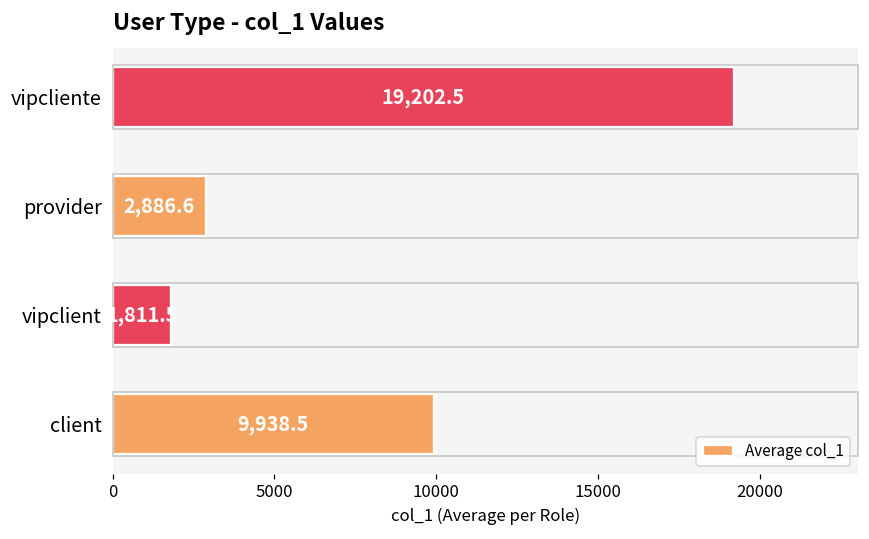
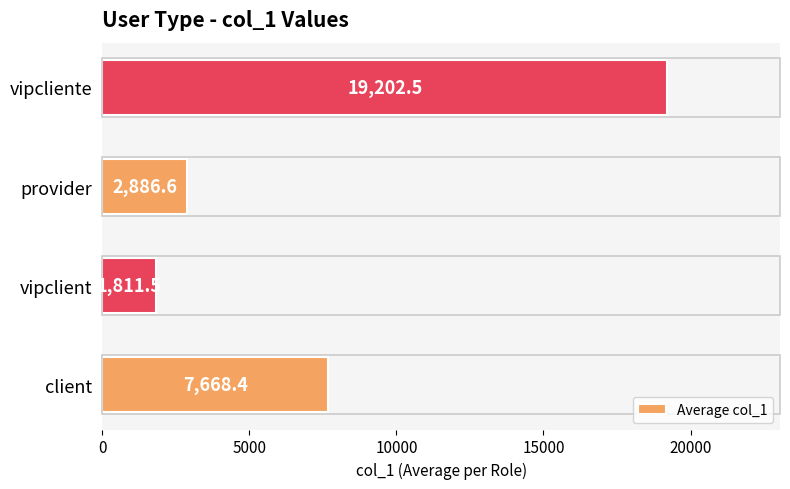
  {
    "vipcliente": "19,202.5",
    "provider": "2,886.6",
    "vipclient": "1,811.5",
-   "client": "9,938.5"
+   "client": "7,668.4"
  }
